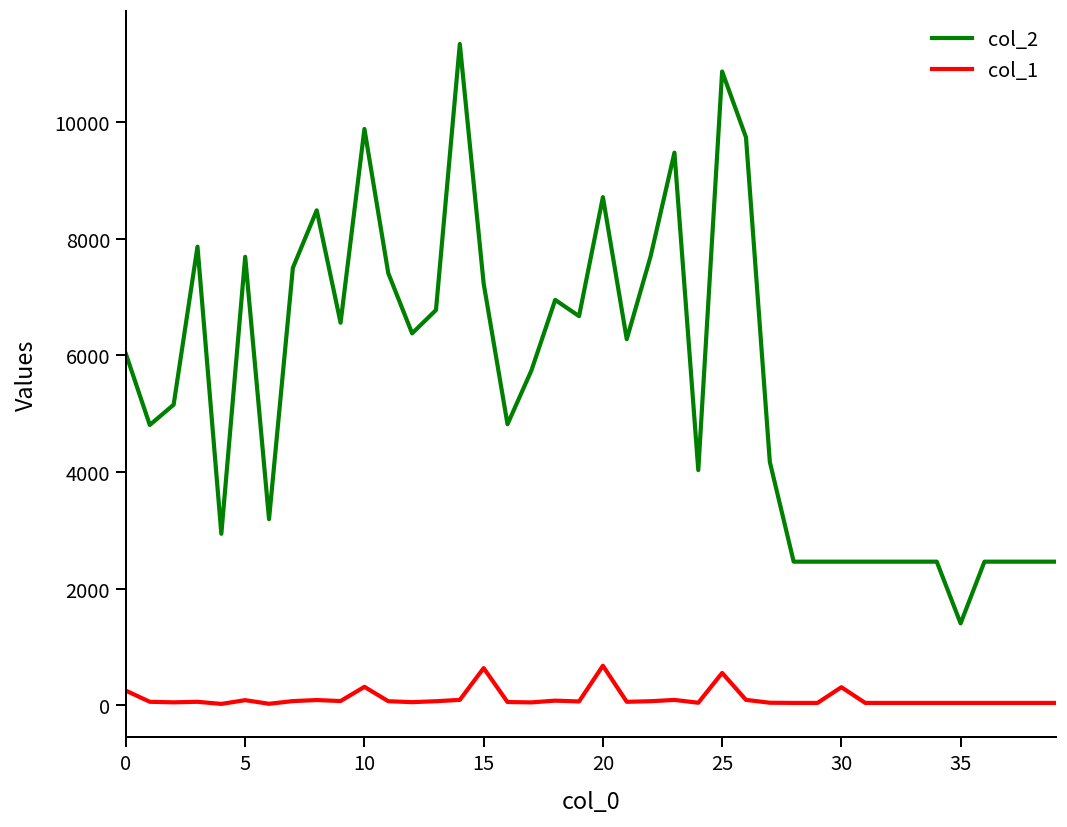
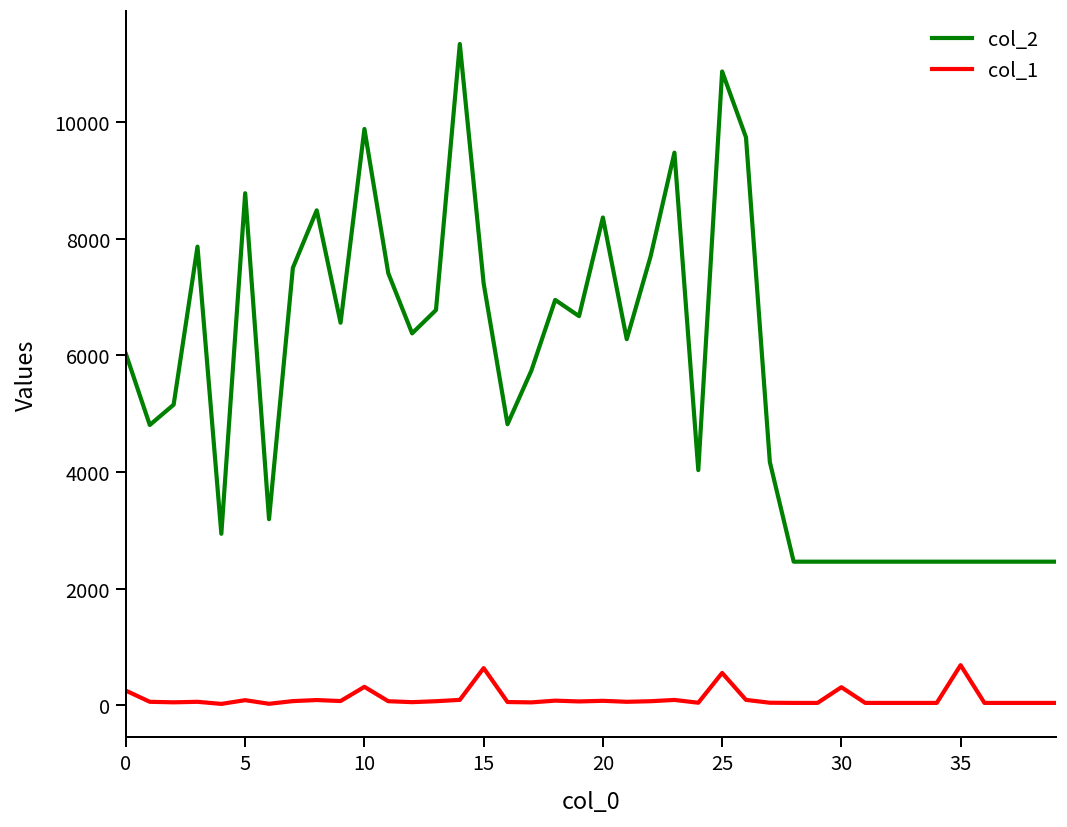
  {
    "col_2": {
      "0": 6000,
-     "5": 7700,
+     "5": 8800,
      "10": 9900,
      "15": 7200,
-     "20": 8700,
+     "20": 8400,
      "25": 10900,
      "30": 2500,
-     "35": 1400
+     "35": 2500
    },
    "col_1": {
      "0": 300,
      "5": 100,
      "10": 300,
      "15": 600,
-     "20": 700,
+     "20": 100,
      "25": 600,
      "30": 300,
-     "35": 0
+     "35": 700
    }
  }
